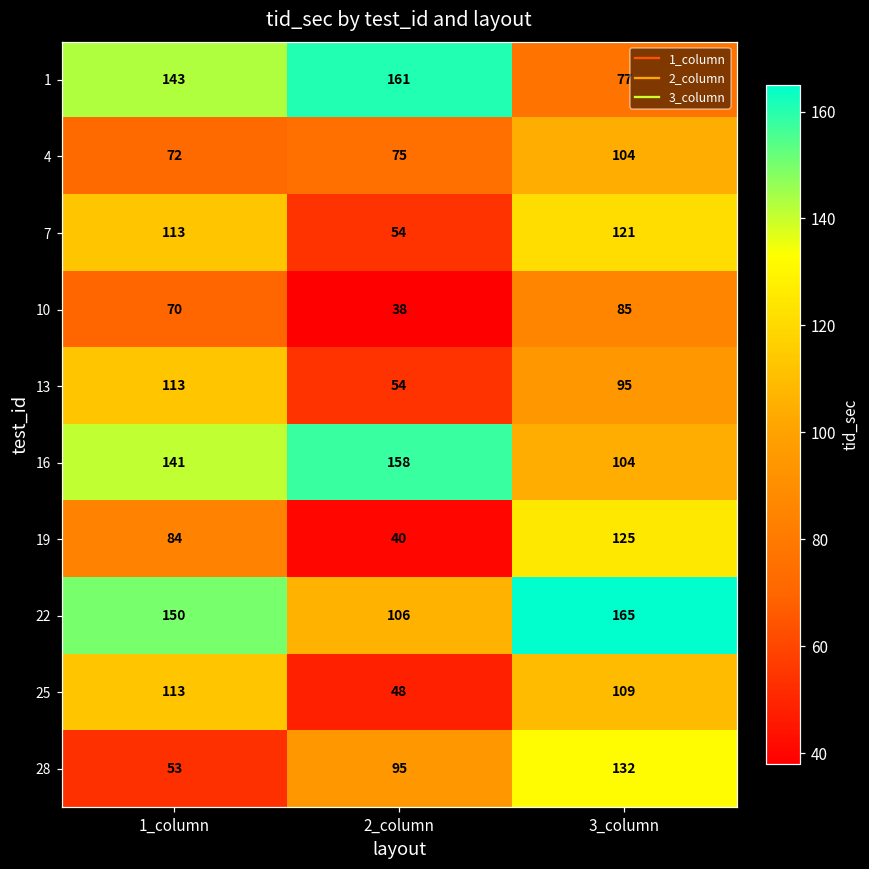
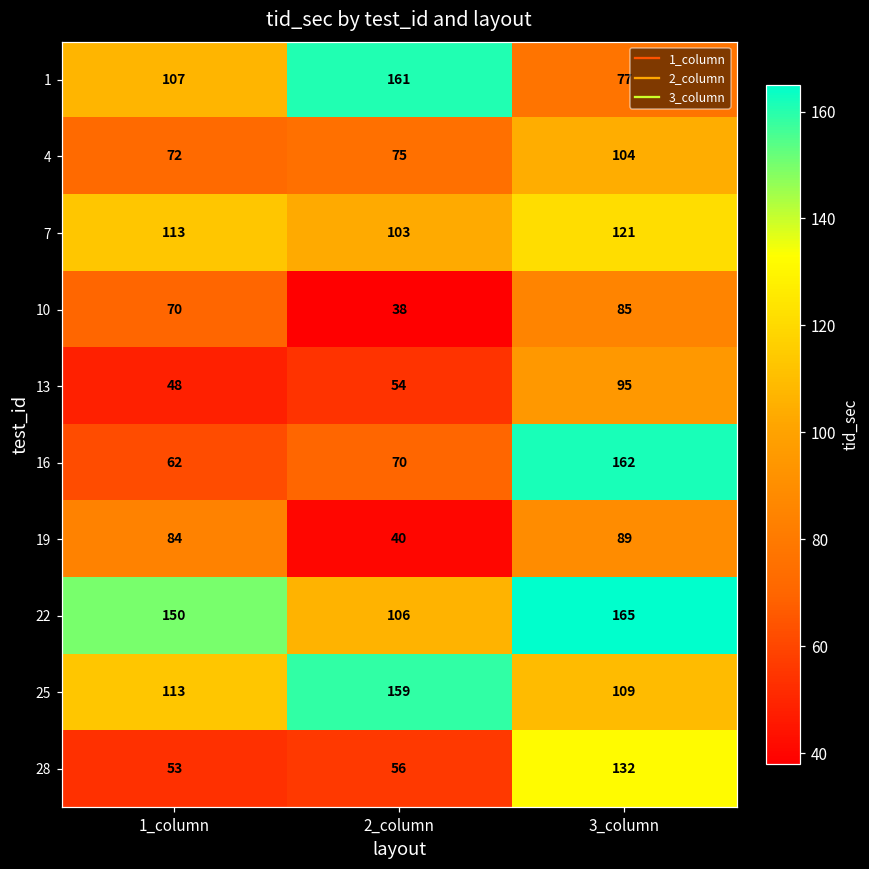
  {
    "1": {
-     "1_column": 143,
+     "1_column": 107,
      "2_column": 161
    },
    "4": {
      "1_column": 72,
      "2_column": 75,
      "3_column": 104
    },
    "7": {
      "1_column": 113,
-     "2_column": 54,
+     "2_column": 103,
      "3_column": 121
    },
    "10": {
      "1_column": 70,
      "2_column": 38,
      "3_column": 85
    },
    "13": {
-     "1_column": 113,
+     "1_column": 48,
      "2_column": 54,
      "3_column": 95
    },
    "16": {
-     "1_column": 141,
-     "2_column": 158,
-     "3_column": 104
+     "1_column": 62,
+     "2_column": 70,
+     "3_column": 162
    },
    "19": {
      "1_column": 84,
      "2_column": 40,
-     "3_column": 125
+     "3_column": 89
    },
    "22": {
      "1_column": 150,
      "2_column": 106,
      "3_column": 165
    },
    "25": {
      "1_column": 113,
-     "2_column": 48,
+     "2_column": 159,
      "3_column": 109
    },
    "28": {
      "1_column": 53,
-     "2_column": 95,
+     "2_column": 56,
      "3_column": 132
    }
  }
